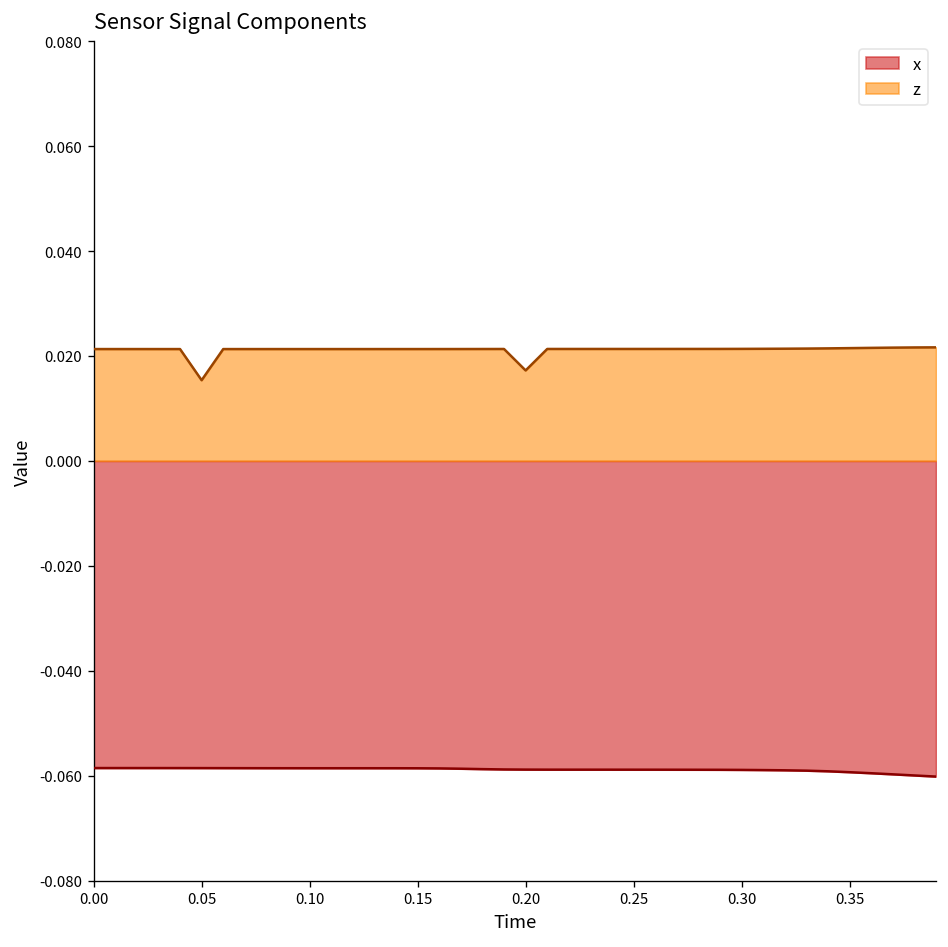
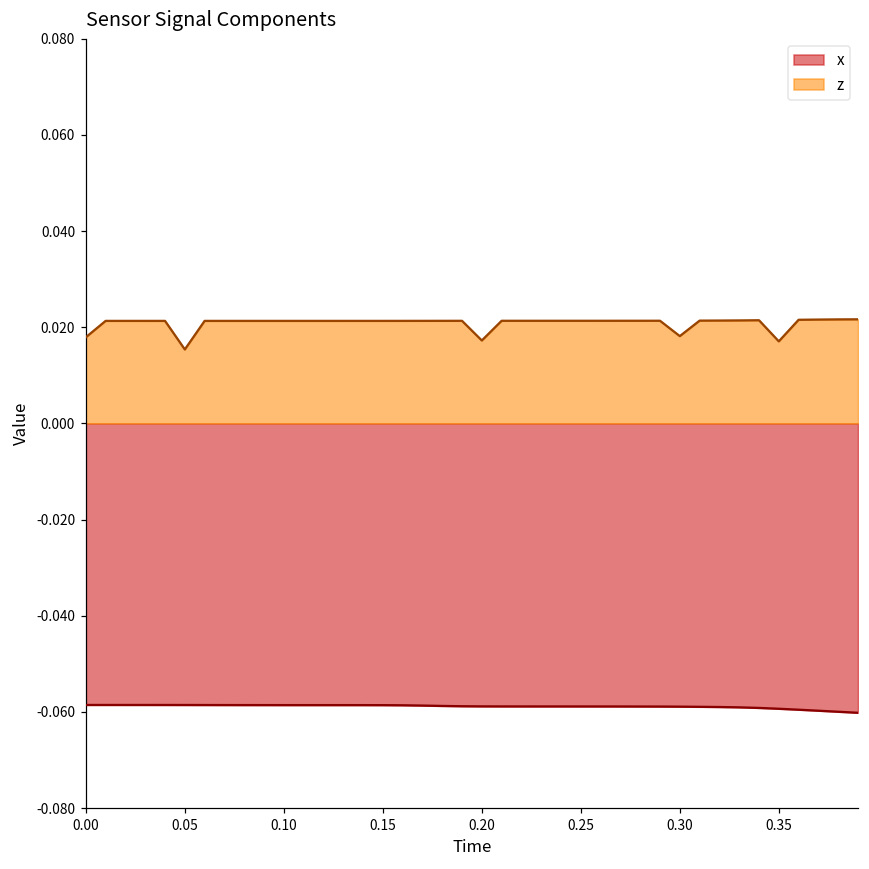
  {
    "z": {
-     "0.00": 0.021,
+     "0.00": 0.018,
      "0.05": 0.015,
      "0.10": 0.021,
      "0.15": 0.021,
      "0.20": 0.017,
      "0.25": 0.021,
-     "0.30": 0.021,
-     "0.35": 0.021
+     "0.30": 0.018,
+     "0.35": 0.017
    }
  }
